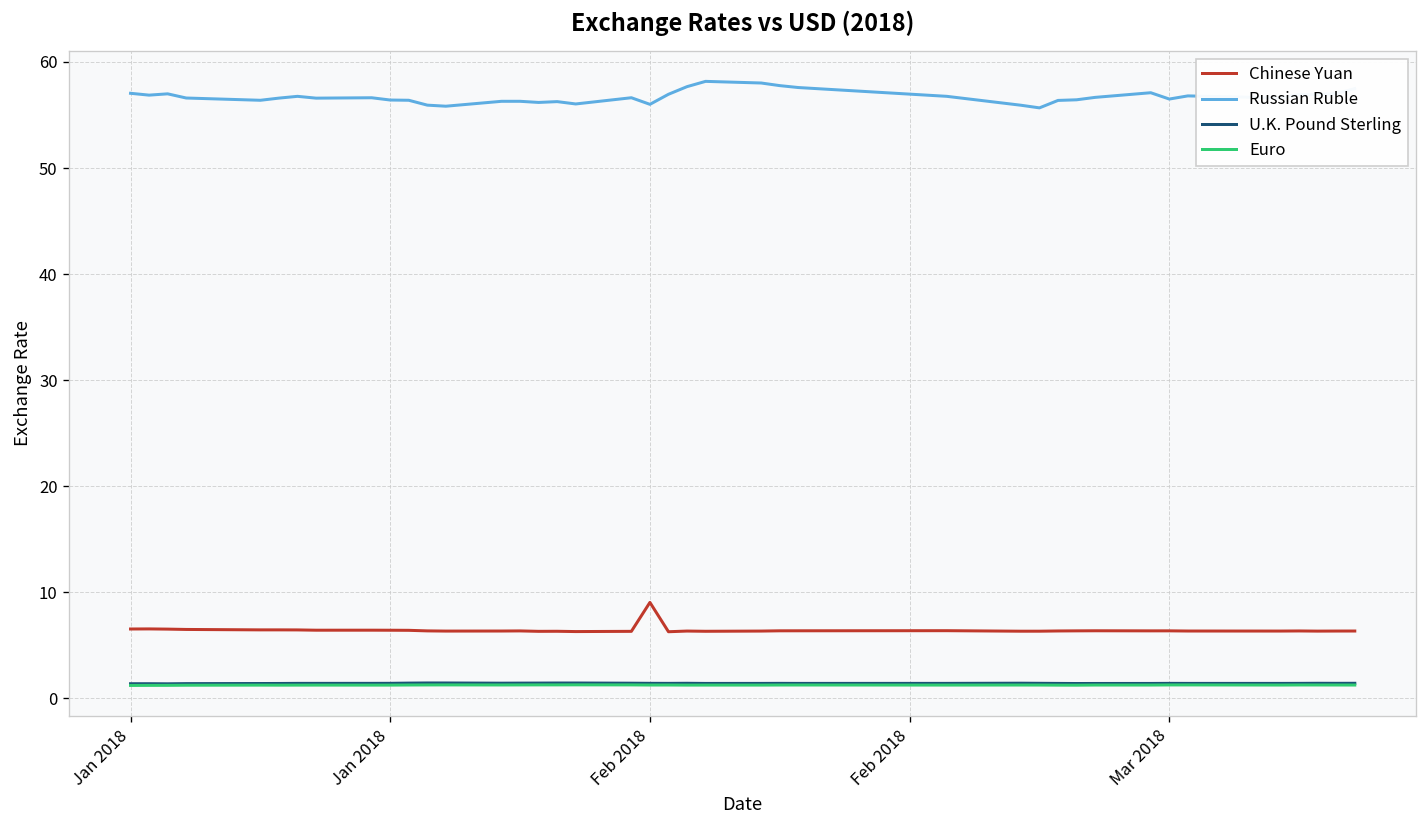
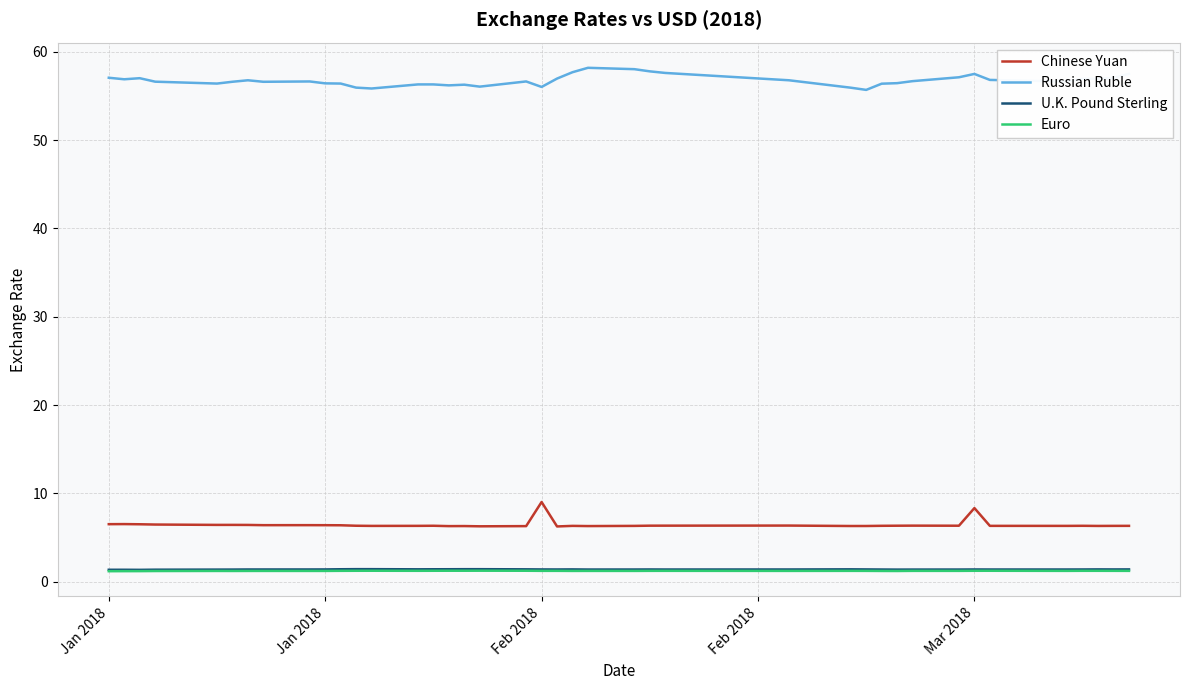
  {
    "Chinese Yuan": {
      "Feb 2018": 9,
-     "Mar 2018": 6
+     "Mar 2018": 8
    },
    "Russian Ruble": {
      "Feb 2018": 56,
-     "Mar 2018": 56.5
+     "Mar 2018": 57.5
    }
  }
